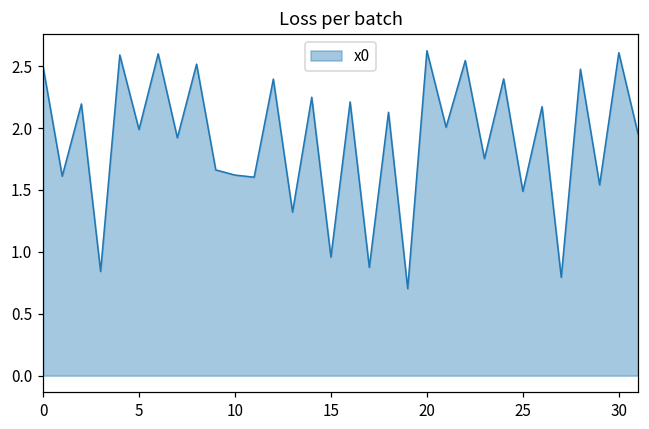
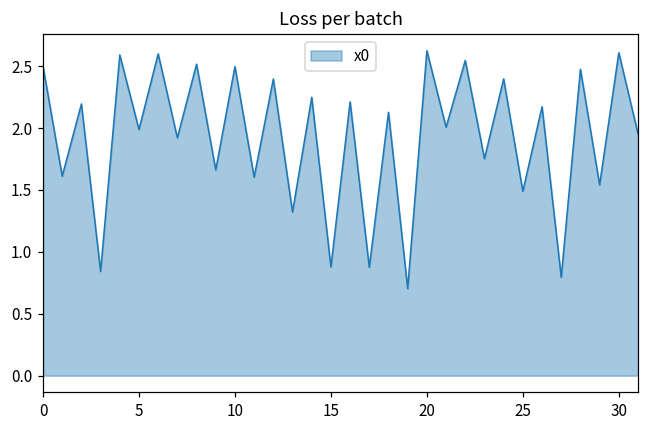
  {
    "0": 2.50,
    "5": 1.99,
-   "10": 1.62,
-   "15": 0.96,
+   "10": 2.50,
+   "15": 0.88,
    "20": 2.63,
    "25": 1.49,
    "30": 2.61
  }
